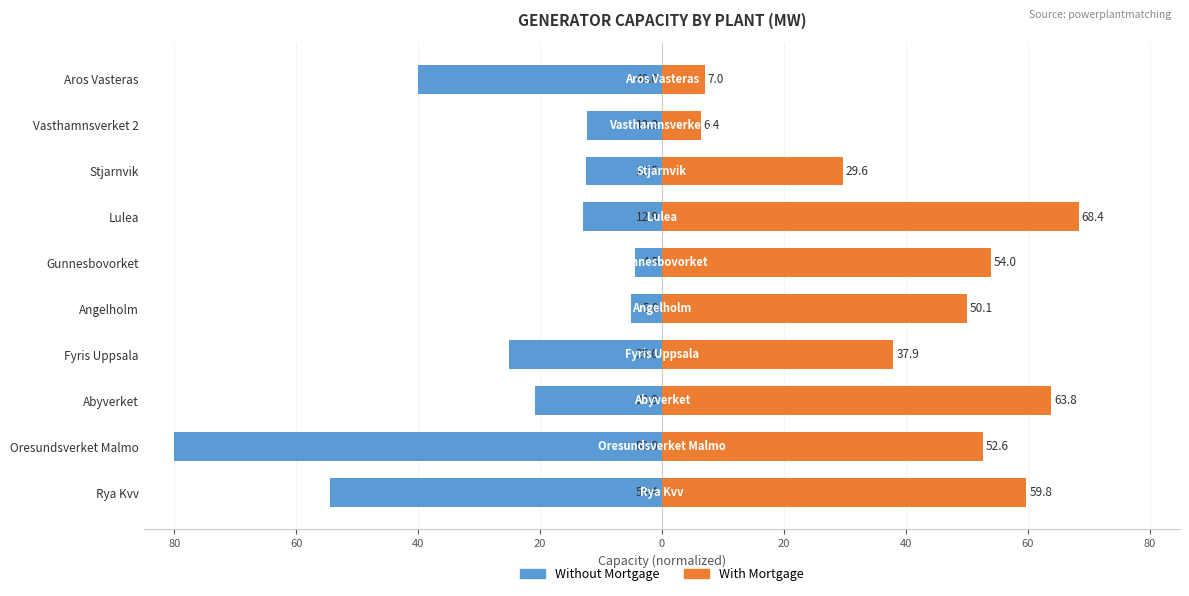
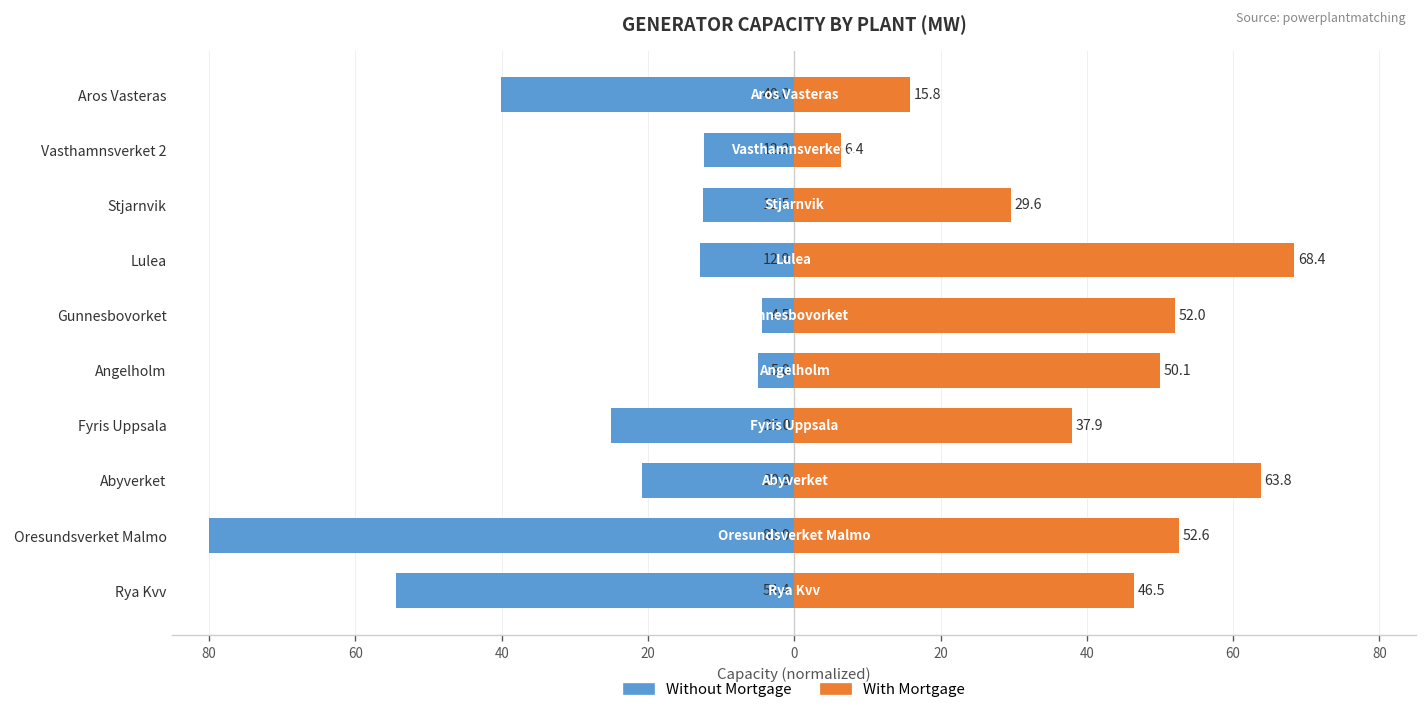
  {
    "With Mortgage": {
-     "Aros Vasteras": 7.0,
+     "Aros Vasteras": 15.8,
      "Stjarnvik": 29.6,
      "Lulea": 68.4,
-     "Gunnesbovorket": 54.0,
+     "Gunnesbovorket": 52.0,
      "Angelholm": 50.1,
      "Fyris Uppsala": 37.9,
      "Abyverket": 63.8,
      "Oresundsverket Malmo": 52.6,
-     "Rya Kvv": 59.8
+     "Rya Kvv": 46.5
    }
  }
